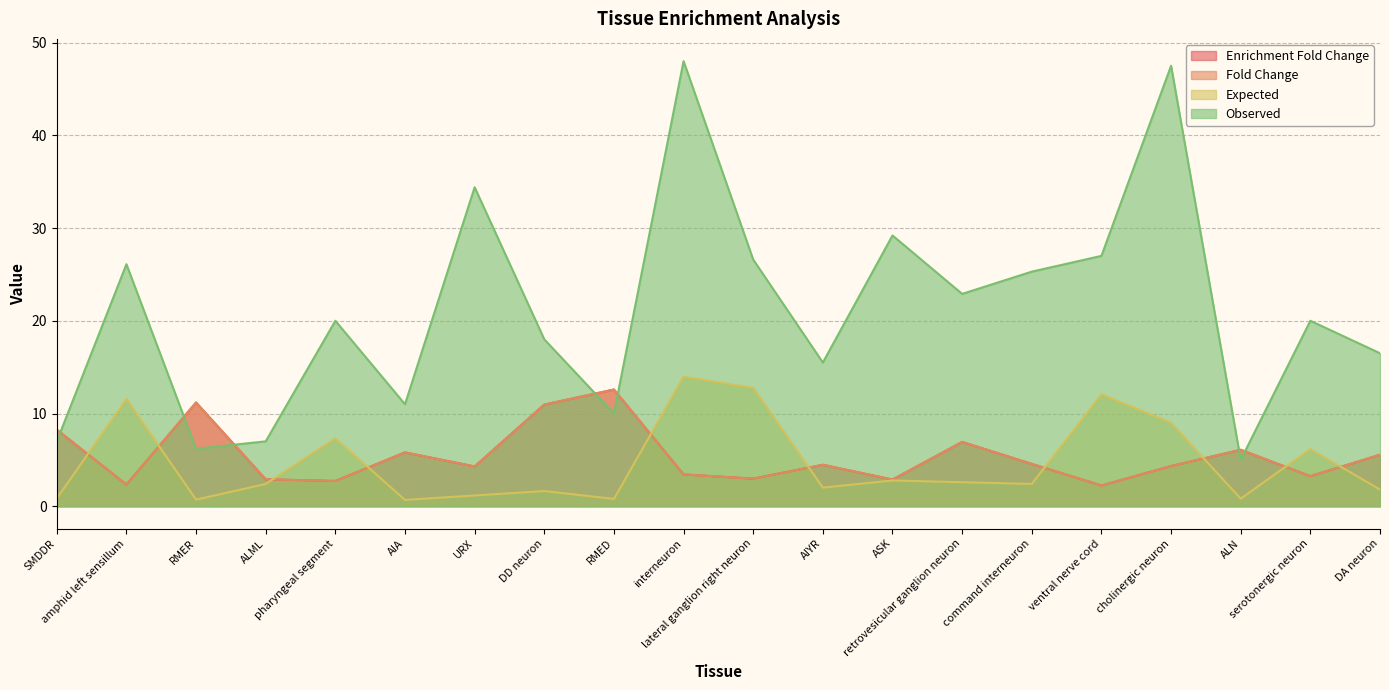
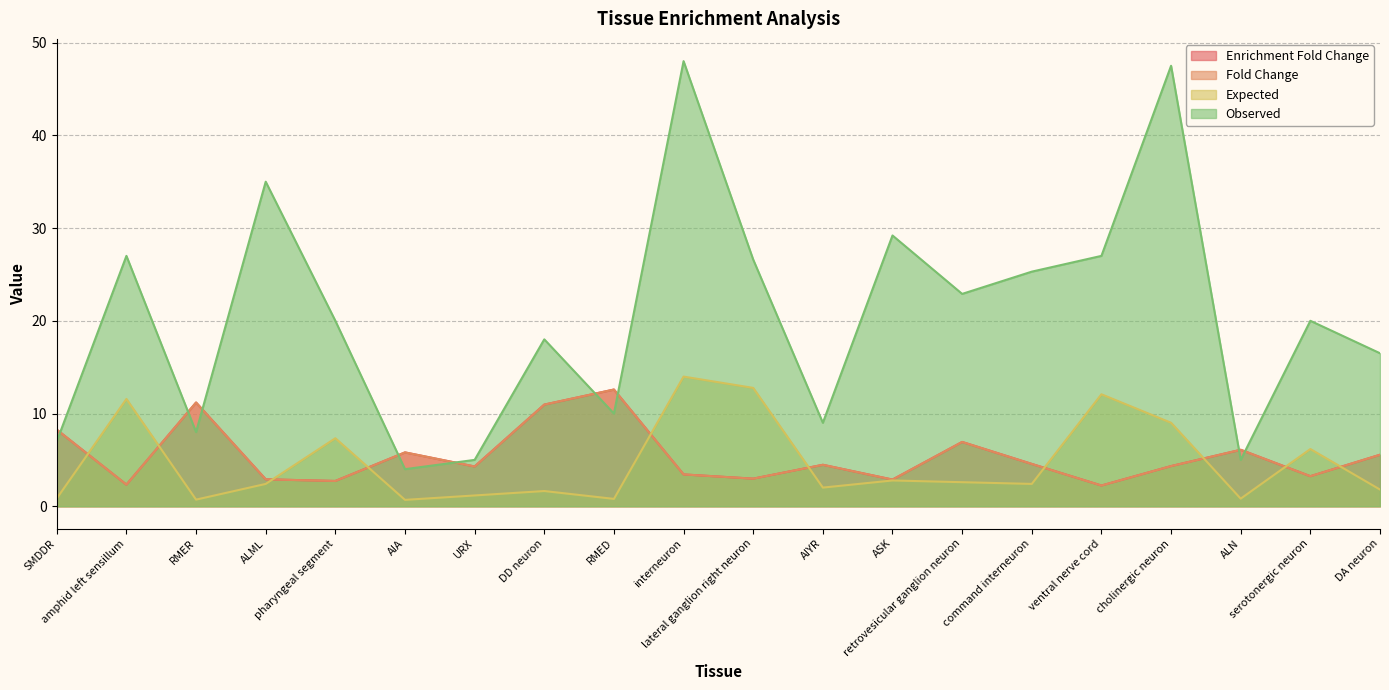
  {
    "Observed": {
      "SMDDR": 7,
-     "amphid left sensillum": 26,
-     "RMER": 6,
-     "ALML": 7,
+     "amphid left sensillum": 27,
+     "RMER": 8,
+     "ALML": 35,
      "pharyngeal segment": 20,
-     "AIA": 11,
-     "URX": 34,
+     "AIA": 4,
+     "URX": 5,
      "DD neuron": 18,
      "RMED": 10,
      "interneuron": 48,
      "lateral ganglion right neuron": 27,
-     "AIYR": 16,
+     "AIYR": 9,
      "ASK": 29,
      "retrovesicular ganglion neuron": 23,
      "command interneuron": 25,
      "ventral nerve cord": 27,
      "cholinergic neuron": 48,
      "ALN": 5,
      "serotonergic neuron": 20,
      "DA neuron": 17
    }
  }
